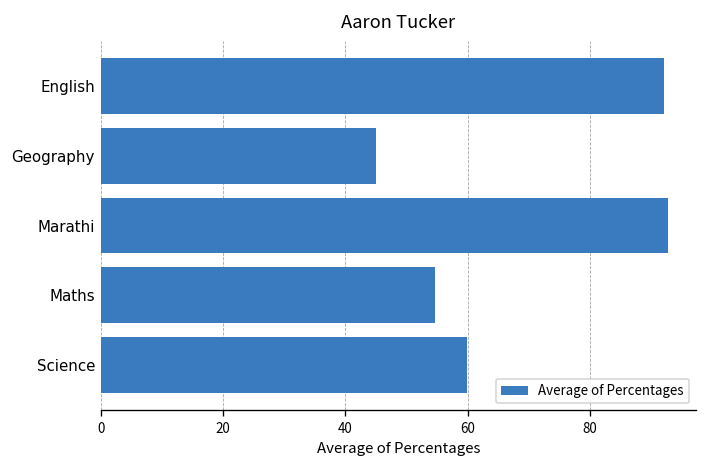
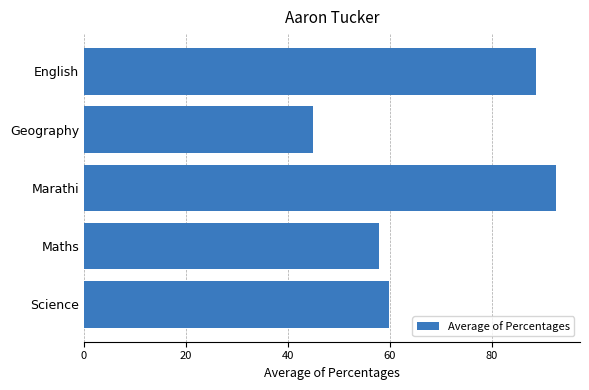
  {
-   "English": 92,
+   "English": 89,
    "Geography": 45,
    "Marathi": 93,
-   "Maths": 55,
+   "Maths": 58,
    "Science": 60
  }
